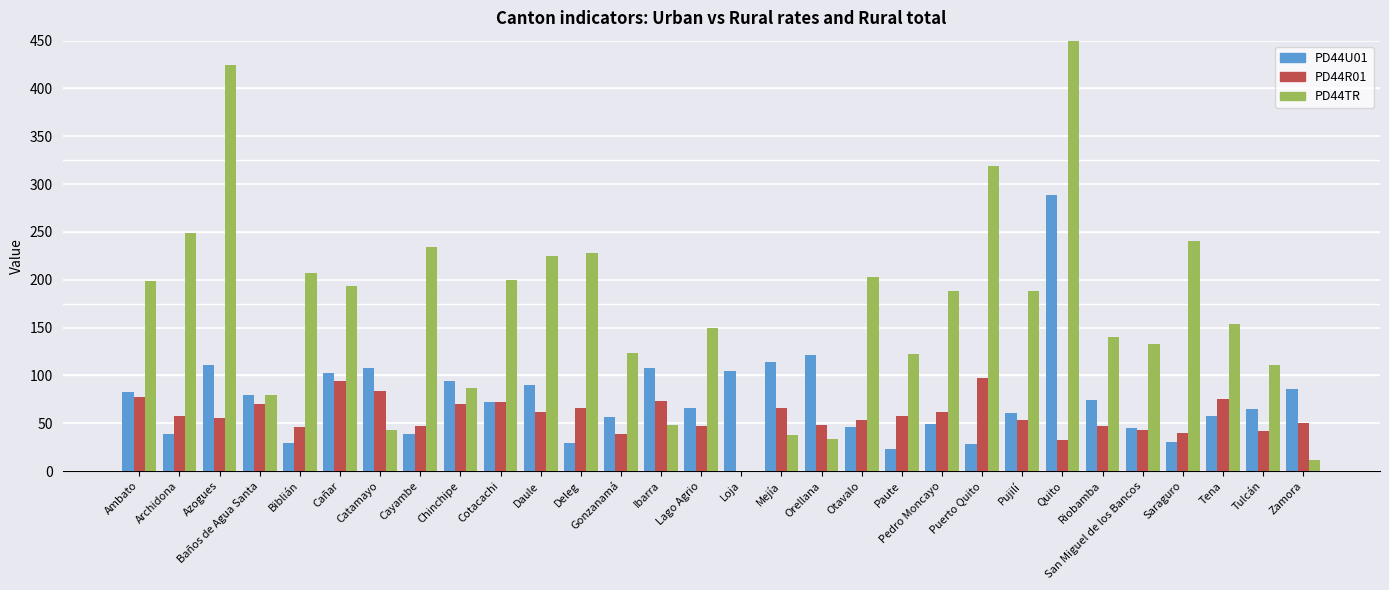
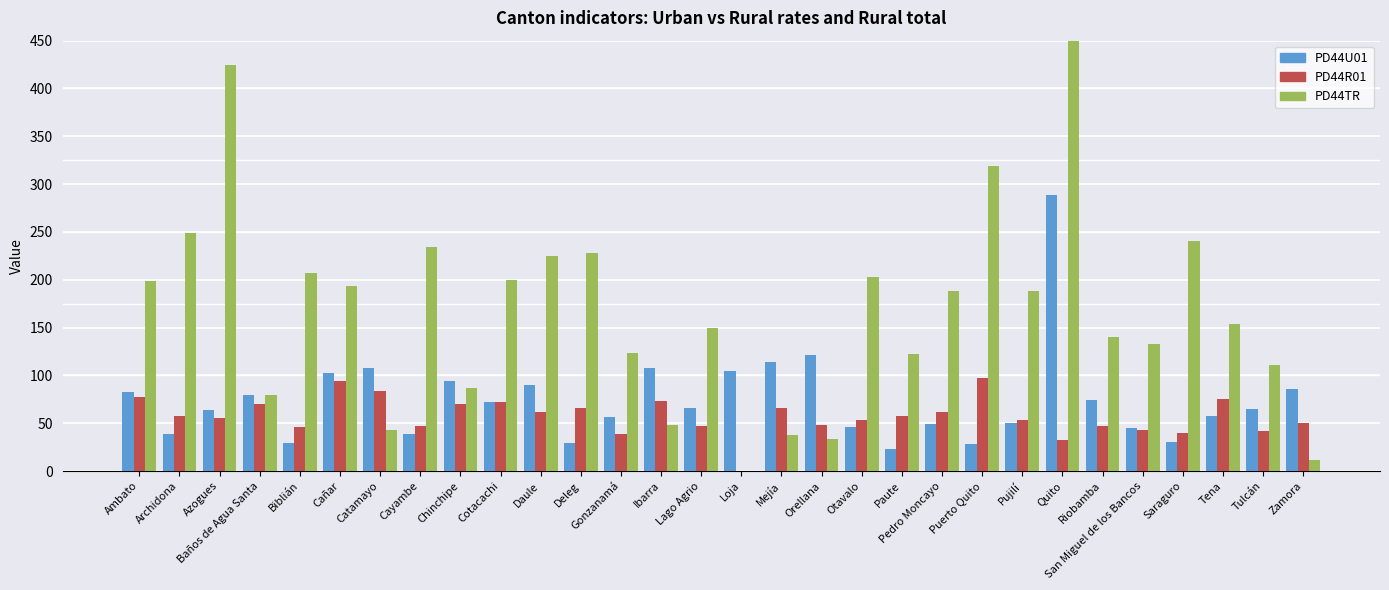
  {
    "PD44U01": {
      "Ambato": 80,
      "Archidona": 40,
-     "Azogues": 110,
+     "Azogues": 60,
      "Baños de Agua Santa": 80,
      "Biblián": 30,
      "Cañar": 100,
      "Catamayo": 110,
      "Cayambe": 40,
      "Chinchipe": 90,
      "Cotacachi": 70,
      "Daule": 90,
      "Deleg": 30,
      "Gonzanamá": 60,
      "Ibarra": 110,
      "Lago Agrio": 70,
      "Loja": 100,
      "Mejía": 110,
      "Orellana": 120,
      "Otavalo": 50,
      "Paute": 20,
      "Pedro Moncayo": 50,
      "Puerto Quito": 30,
-     "Pujilí": 60,
+     "Pujilí": 50,
      "Quito": 290,
      "Riobamba": 70,
      "San Miguel de los Bancos": 40,
      "Saraguro": 30,
      "Tena": 60,
      "Tulcán": 60,
      "Zamora": 90
    },
    "PD44R01": {
      "Ambato": 80,
      "Archidona": 60,
      "Azogues": 60,
      "Baños de Agua Santa": 70,
      "Biblián": 50,
      "Cañar": 90,
      "Catamayo": 80,
      "Cayambe": 50,
      "Chinchipe": 70,
      "Cotacachi": 70,
      "Daule": 60,
      "Deleg": 70,
      "Gonzanamá": 40,
      "Ibarra": 70,
      "Lago Agrio": 50,
      "Loja": 0,
      "Mejía": 70,
      "Orellana": 50,
      "Otavalo": 50,
      "Paute": 60,
      "Pedro Moncayo": 60,
      "Puerto Quito": 100,
      "Pujilí": 50,
      "Quito": 30,
      "Riobamba": 50,
      "San Miguel de los Bancos": 40,
      "Saraguro": 40,
      "Tena": 80,
      "Tulcán": 40,
      "Zamora": 50
    },
    "PD44TR": {
      "Ambato": 200,
      "Archidona": 250,
      "Azogues": 430,
      "Baños de Agua Santa": 80,
      "Biblián": 210,
      "Cañar": 190,
      "Catamayo": 40,
      "Cayambe": 230,
      "Chinchipe": 90,
      "Cotacachi": 200,
      "Daule": 230,
      "Deleg": 230,
      "Gonzanamá": 120,
      "Ibarra": 50,
      "Lago Agrio": 150,
      "Loja": 0,
      "Mejía": 40,
      "Orellana": 30,
      "Otavalo": 200,
      "Paute": 120,
      "Pedro Moncayo": 190,
      "Puerto Quito": 320,
      "Pujilí": 190,
      "Riobamba": 140,
      "San Miguel de los Bancos": 130,
      "Saraguro": 240,
      "Tena": 150,
      "Tulcán": 110,
      "Zamora": 10
    }
  }
